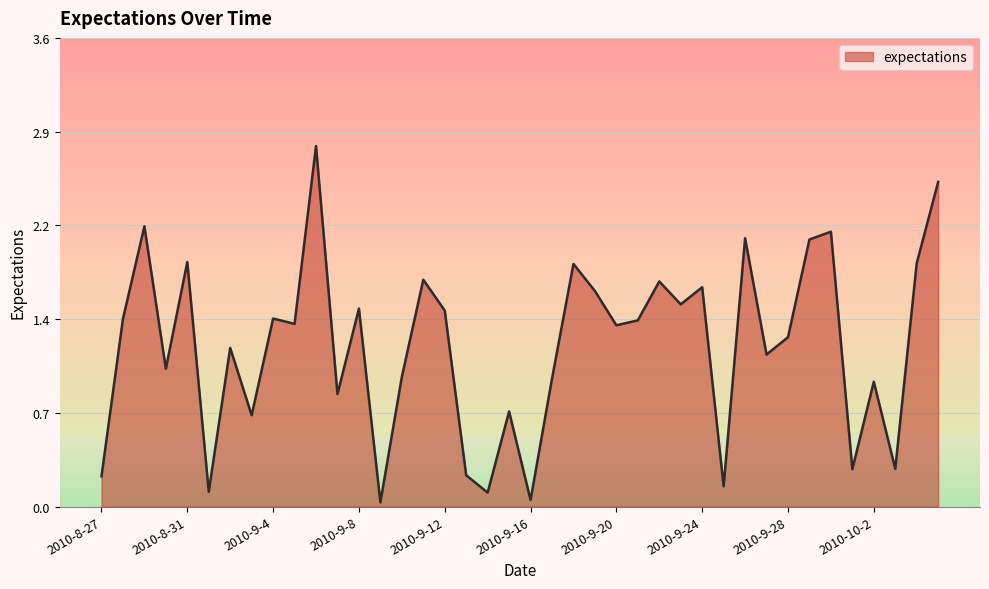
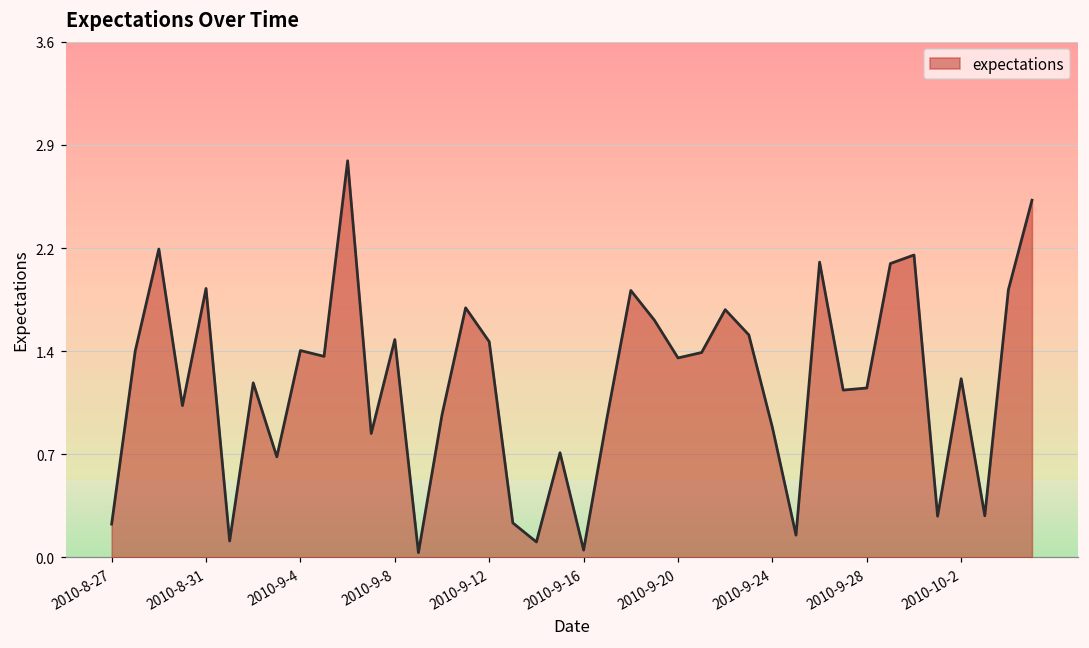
  {
    "2010-8-27": 0.23,
    "2010-8-31": 1.89,
    "2010-9-4": 1.45,
    "2010-9-8": 1.53,
    "2010-9-12": 1.51,
    "2010-9-16": 0.05,
    "2010-9-20": 1.40,
-   "2010-9-24": 1.70,
-   "2010-9-28": 1.31,
-   "2010-10-2": 0.96
+   "2010-9-24": 0.91,
+   "2010-9-28": 1.19,
+   "2010-10-2": 1.26
  }
